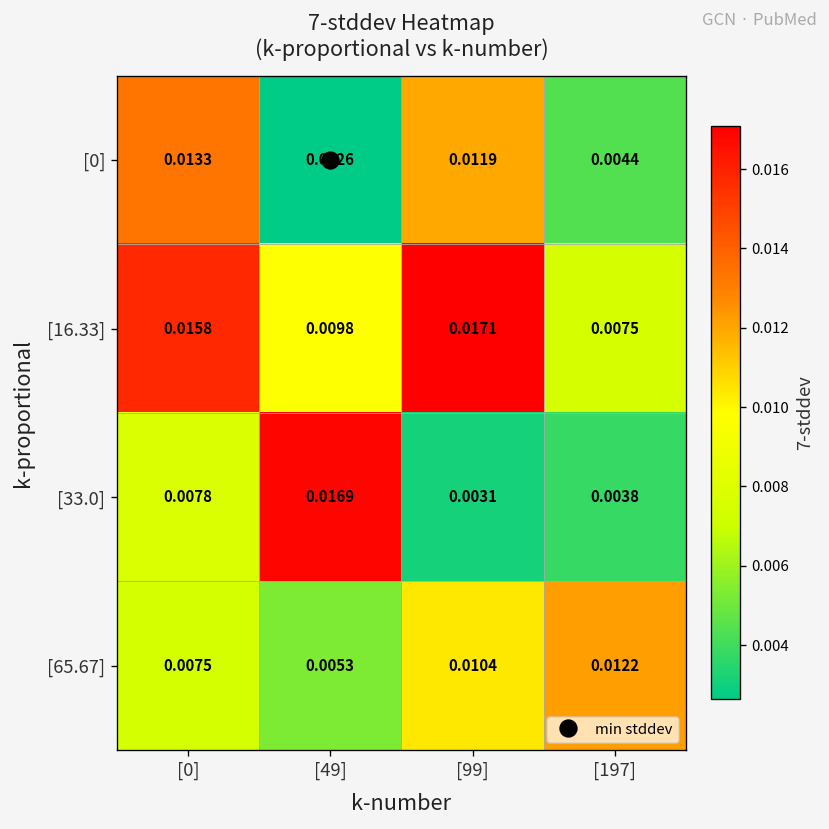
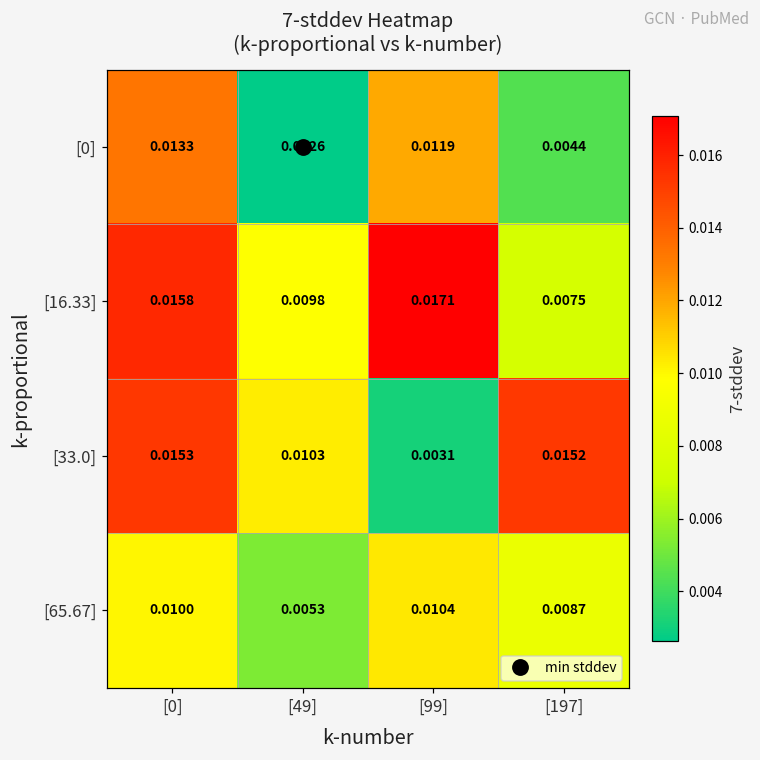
  {
    "[0]": {
      "[0]": 0.0133,
      "[99]": 0.0119,
      "[197]": 0.0044
    },
    "[16.33]": {
      "[0]": 0.0158,
      "[49]": 0.0098,
      "[99]": 0.0171,
      "[197]": 0.0075
    },
    "[33.0]": {
-     "[0]": 0.0078,
-     "[49]": 0.0169,
+     "[0]": 0.0153,
+     "[49]": 0.0103,
      "[99]": 0.0031,
-     "[197]": 0.0038
+     "[197]": 0.0152
    },
    "[65.67]": {
-     "[0]": 0.0075,
+     "[0]": 0.0100,
      "[49]": 0.0053,
      "[99]": 0.0104,
-     "[197]": 0.0122
+     "[197]": 0.0087
    }
  }
